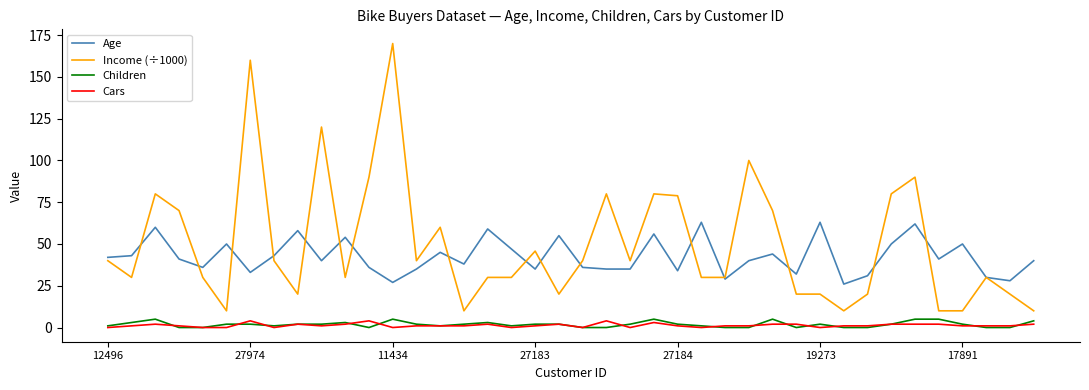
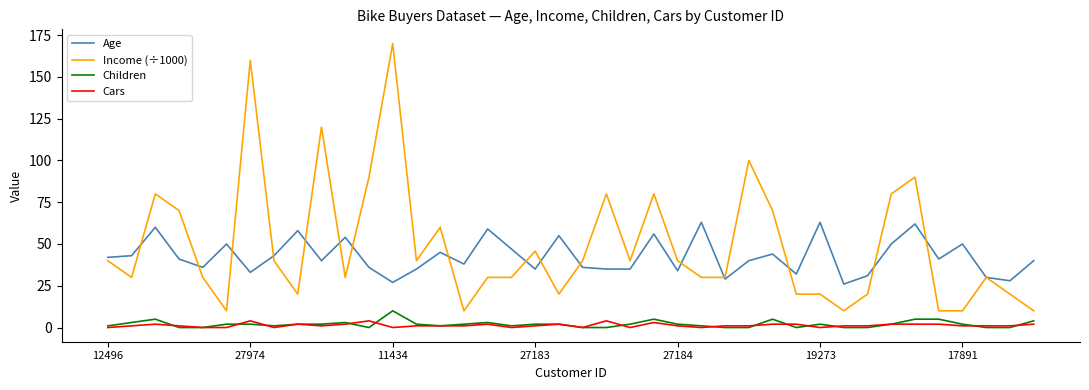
  {
    "Age": {
      "12496": 42,
      "27974": 33,
      "11434": 27,
      "27183": 35,
      "27184": 34,
      "19273": 63,
      "17891": 50
    },
    "Income (÷1000)": {
      "12496": 40,
      "27974": 160,
      "11434": 170,
      "27183": 46,
-     "27184": 79,
+     "27184": 40,
      "19273": 20,
      "17891": 10
    },
    "Children": {
      "27974": 2,
-     "11434": 5,
+     "11434": 10,
      "19273": 2
    },
    "Cars": {
      "27974": 4,
      "11434": 0,
      "19273": 0
    }
  }
